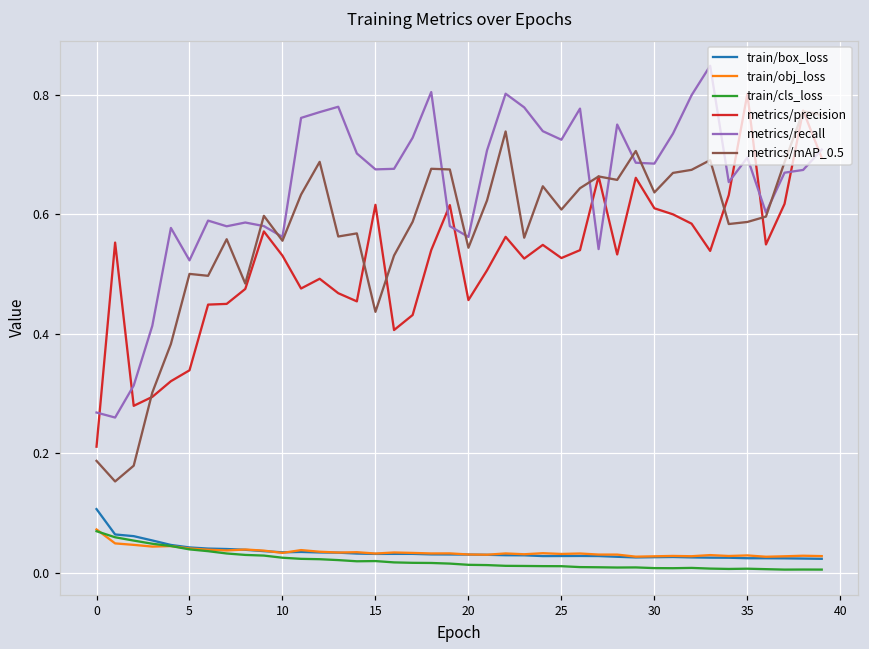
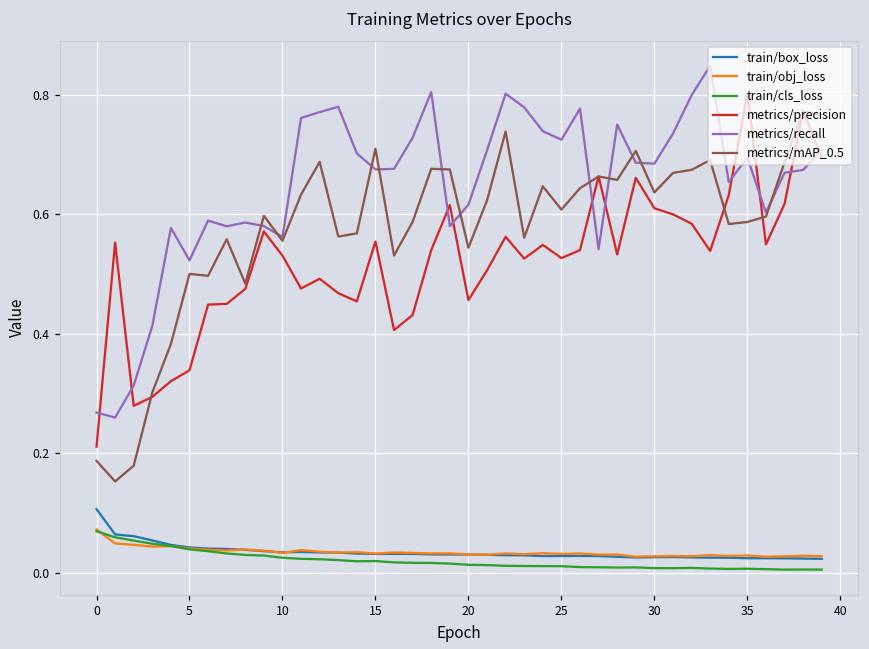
  {
    "train/box_loss": {
      "0": 0.11,
      "35": 0.02
    },
    "train/obj_loss": {
      "35": 0.03
    },
    "train/cls_loss": {
      "10": 0.03,
      "15": 0.02,
      "20": 0.01,
      "25": 0.01,
      "30": 0.01,
      "35": 0.01
    },
    "metrics/precision": {
      "0": 0.21,
      "5": 0.34,
      "10": 0.53,
-     "15": 0.62,
+     "15": 0.55,
      "20": 0.46,
      "25": 0.53,
      "30": 0.61
    },
    "metrics/recall": {
      "0": 0.27,
      "5": 0.52,
      "10": 0.56,
      "15": 0.68,
-     "20": 0.56,
+     "20": 0.62,
      "25": 0.73,
      "30": 0.69,
      "35": 0.70
    },
    "metrics/mAP_0.5": {
      "0": 0.19,
      "5": 0.50,
      "10": 0.56,
-     "15": 0.44,
+     "15": 0.71,
      "20": 0.54,
      "25": 0.61,
      "30": 0.64,
      "35": 0.59
    }
  }
